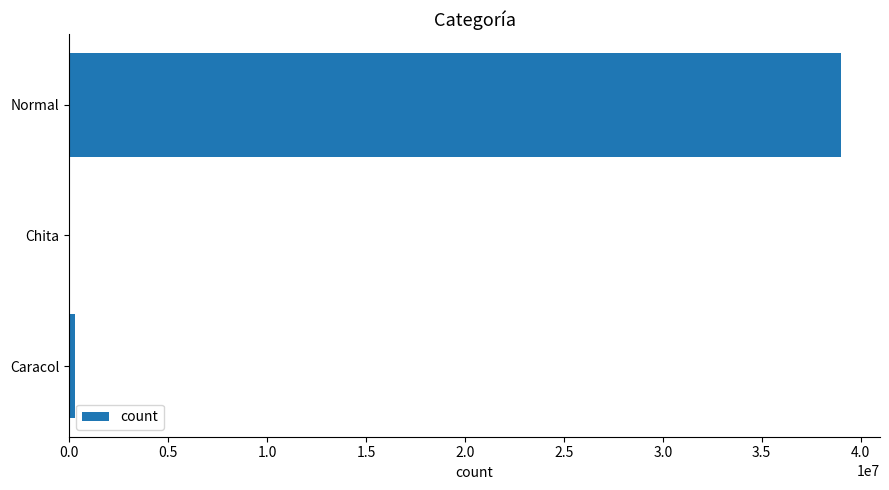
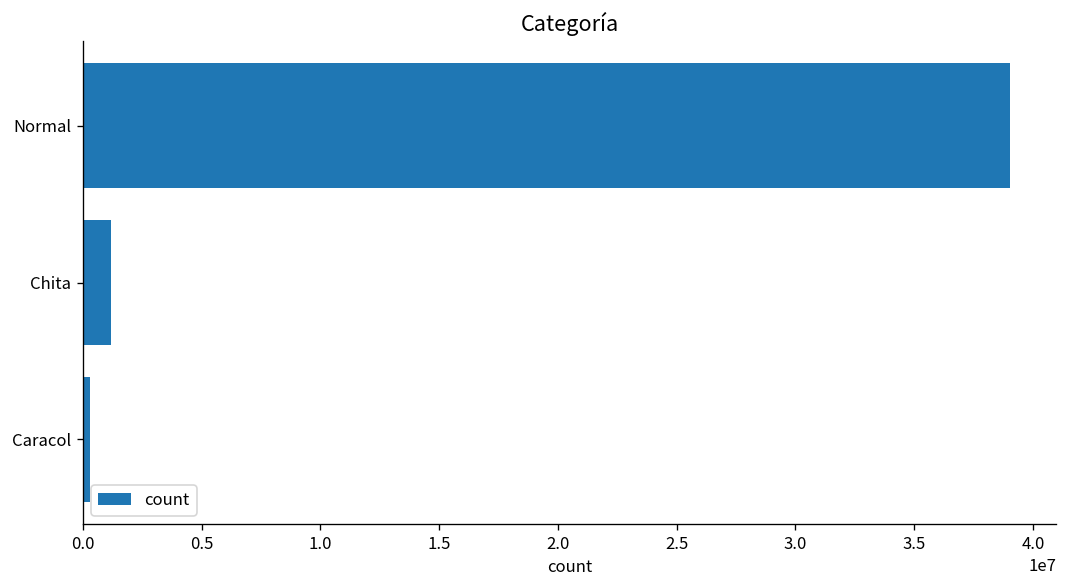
  {
    "Normal": 39000000,
-   "Chita": 0,
+   "Chita": 1200000,
    "Caracol": 300000
  }
